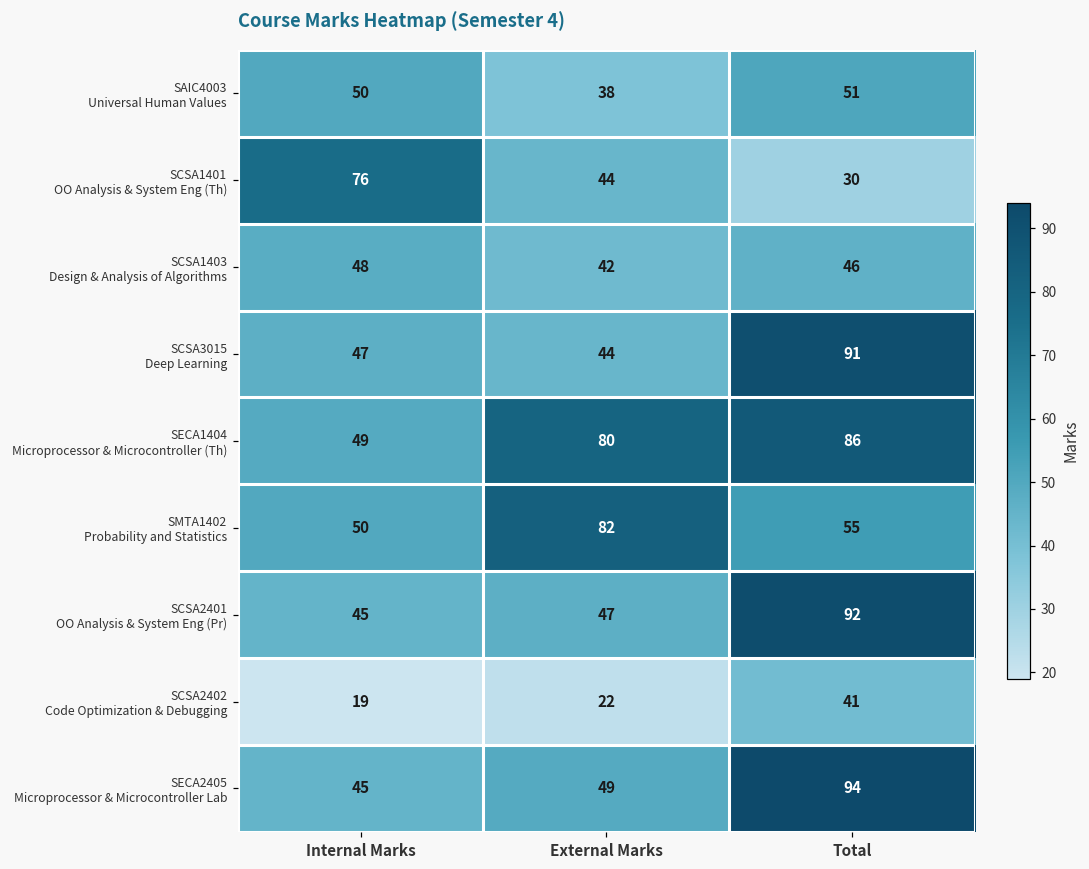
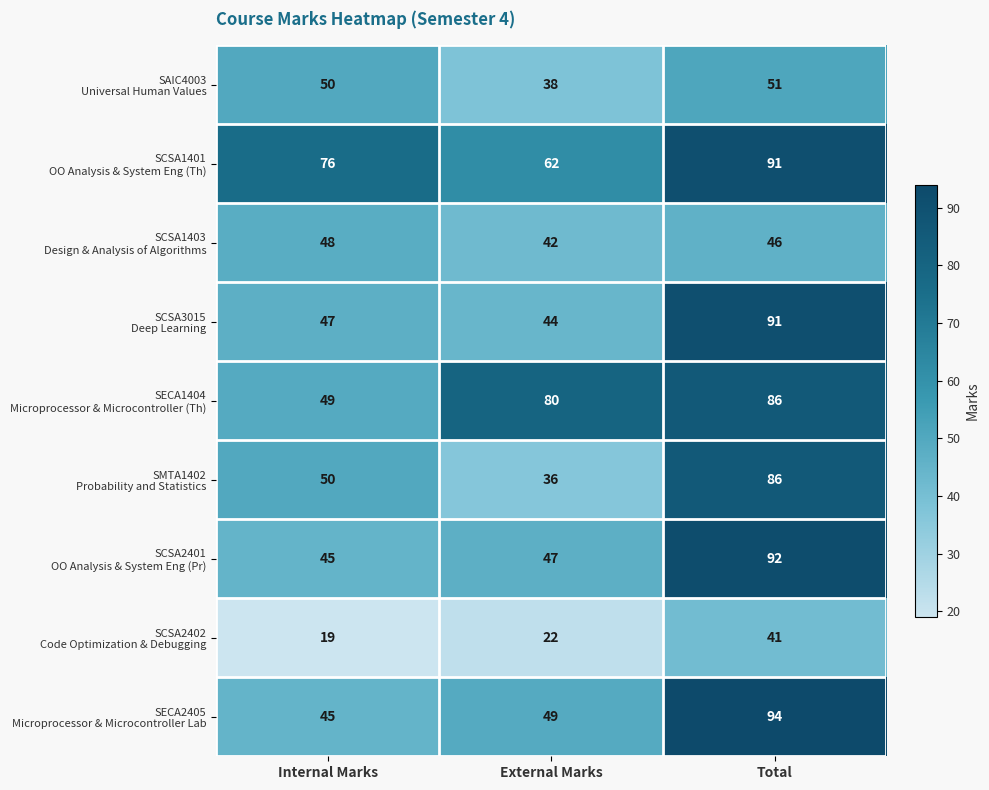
  {
    "SAIC4003 Universal Human Values": {
      "Internal Marks": 50,
      "External Marks": 38,
      "Total": 51
    },
    "SCSA1401 OO Analysis & System Eng (Th)": {
      "Internal Marks": 76,
-     "External Marks": 44,
-     "Total": 30
+     "External Marks": 62,
+     "Total": 91
    },
    "SCSA1403 Design & Analysis of Algorithms": {
      "Internal Marks": 48,
      "External Marks": 42,
      "Total": 46
    },
    "SCSA3015 Deep Learning": {
      "Internal Marks": 47,
      "External Marks": 44,
      "Total": 91
    },
    "SECA1404 Microprocessor & Microcontroller (Th)": {
      "Internal Marks": 49,
      "External Marks": 80,
      "Total": 86
    },
    "SMTA1402 Probability and Statistics": {
      "Internal Marks": 50,
-     "External Marks": 82,
-     "Total": 55
+     "External Marks": 36,
+     "Total": 86
    },
    "SCSA2401 OO Analysis & System Eng (Pr)": {
      "Internal Marks": 45,
      "External Marks": 47,
      "Total": 92
    },
    "SCSA2402 Code Optimization & Debugging": {
      "Internal Marks": 19,
      "External Marks": 22,
      "Total": 41
    },
    "SECA2405 Microprocessor & Microcontroller Lab": {
      "Internal Marks": 45,
      "External Marks": 49,
      "Total": 94
    }
  }
